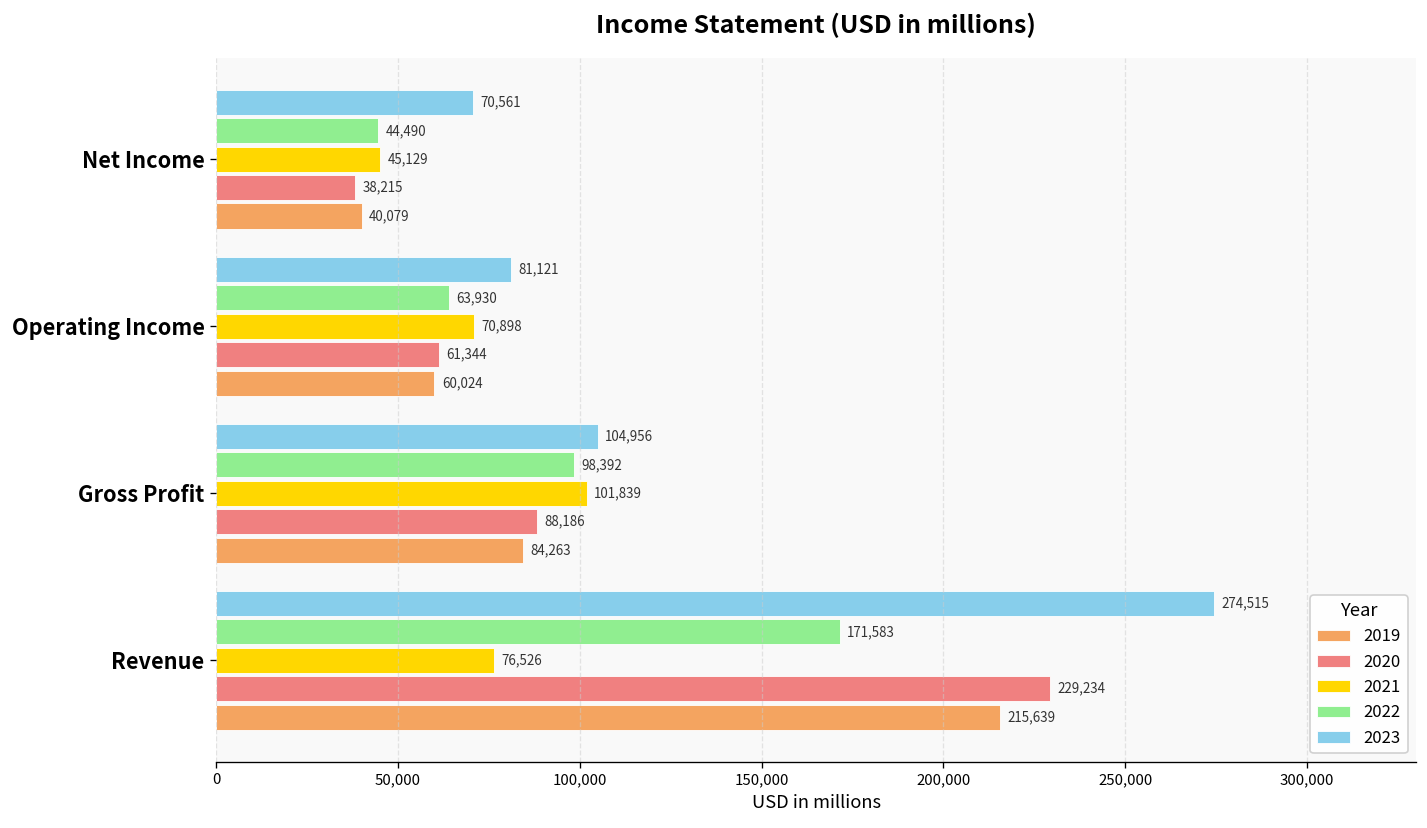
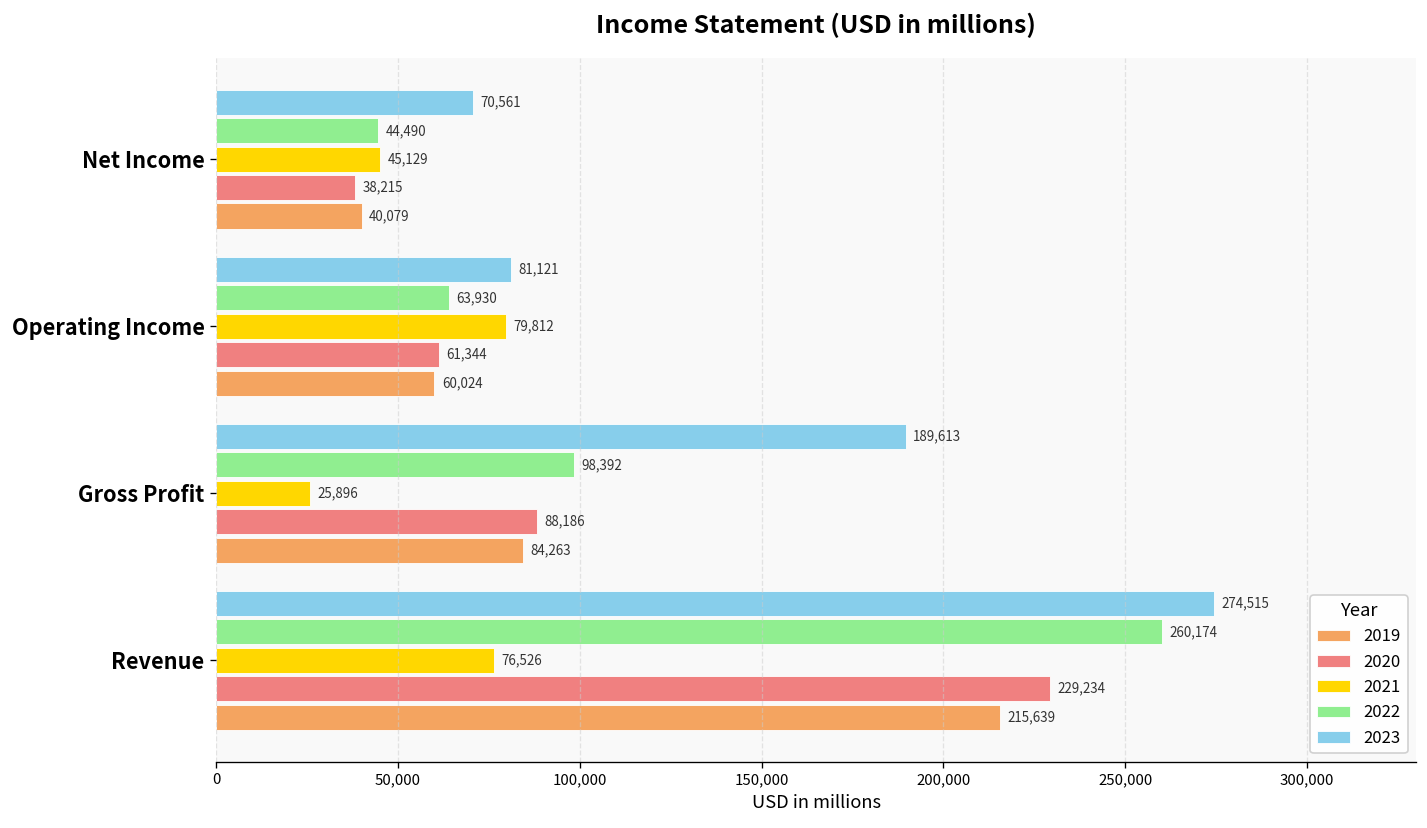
  {
    "2021": {
      "Net Income": "45,129",
-     "Operating Income": "70,898",
-     "Gross Profit": "101,839",
+     "Operating Income": "79,812",
+     "Gross Profit": "25,896",
      "Revenue": "76,526"
    },
    "2022": {
      "Net Income": "44,490",
      "Operating Income": "63,930",
      "Gross Profit": "98,392",
-     "Revenue": "171,583"
+     "Revenue": "260,174"
    },
    "2023": {
      "Net Income": "70,561",
      "Operating Income": "81,121",
-     "Gross Profit": "104,956",
+     "Gross Profit": "189,613",
      "Revenue": "274,515"
    }
  }
